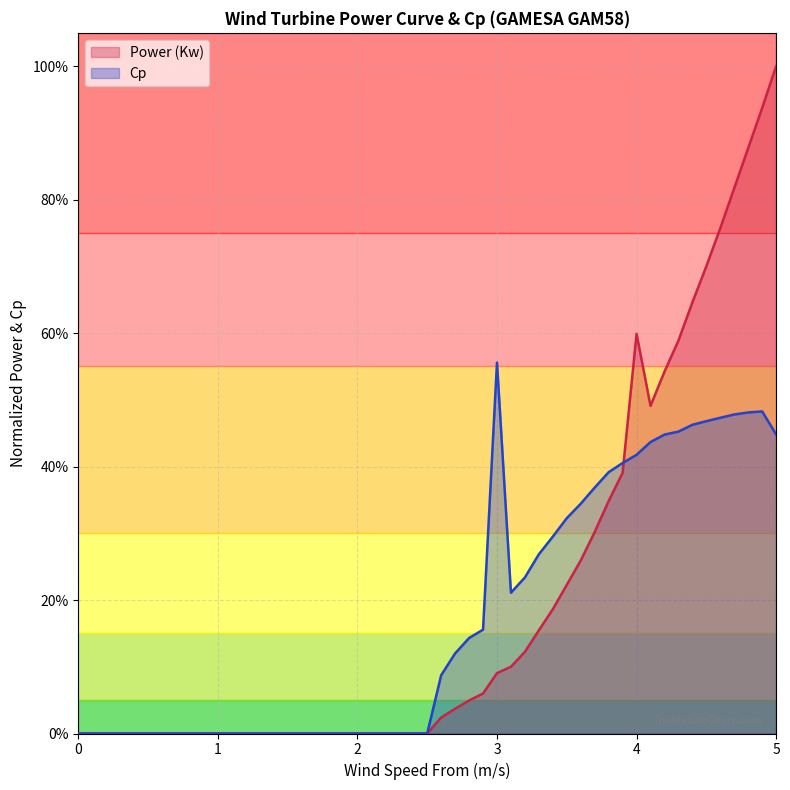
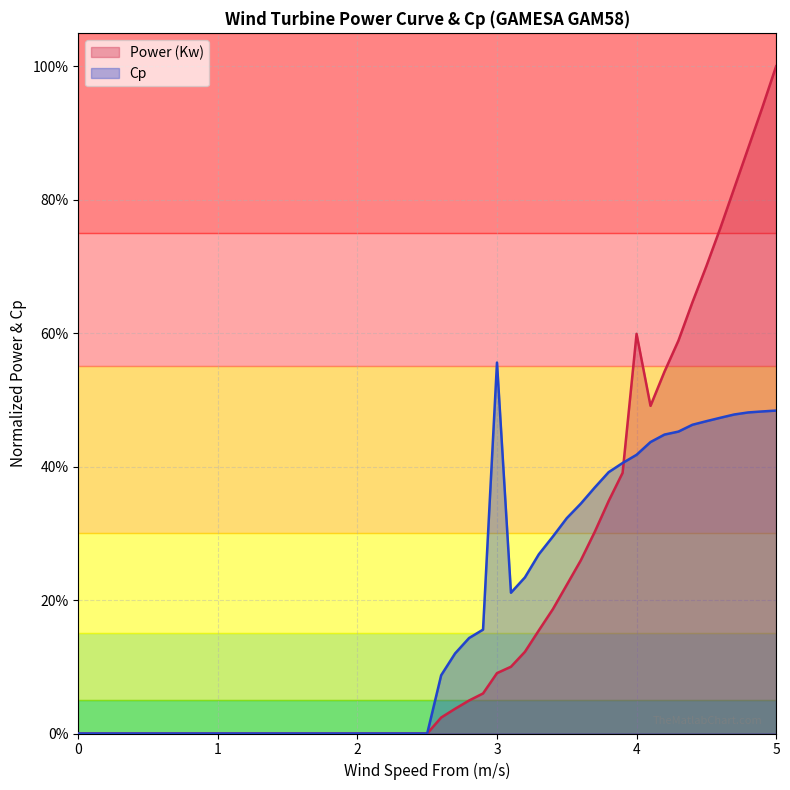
  {
    "Power (Kw)": {
      "3": "9%",
      "4": "60%",
      "5": "100%"
    },
    "Cp": {
      "3": "56%",
      "4": "42%",
-     "5": "45%"
+     "5": "48%"
    }
  }
